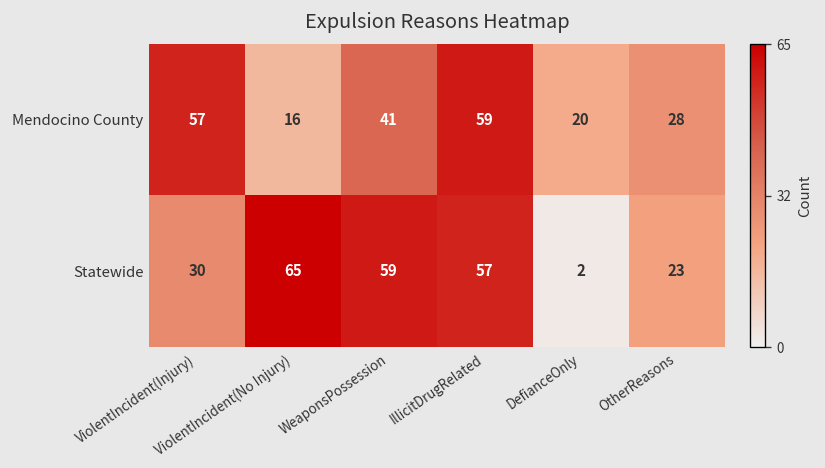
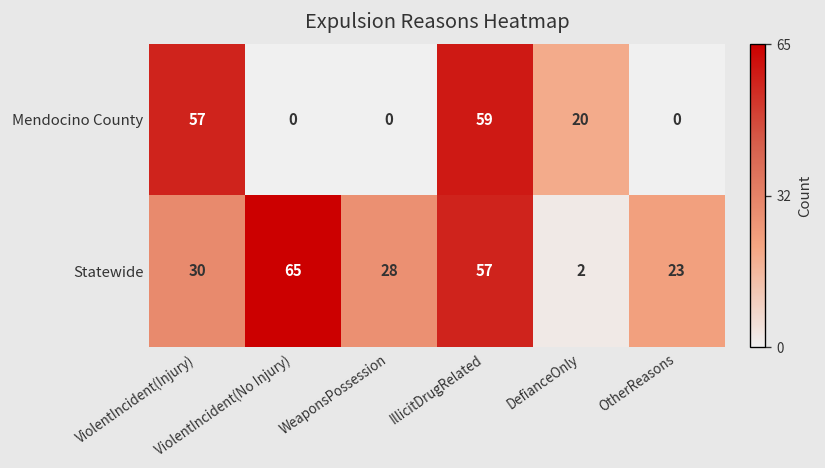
  {
    "Mendocino County": {
      "ViolentIncident(Injury)": 57,
-     "ViolentIncident(No Injury)": 16,
-     "WeaponsPossession": 41,
+     "ViolentIncident(No Injury)": 0,
+     "WeaponsPossession": 0,
      "IllicitDrugRelated": 59,
      "DefianceOnly": 20,
-     "OtherReasons": 28
+     "OtherReasons": 0
    },
    "Statewide": {
      "ViolentIncident(Injury)": 30,
      "ViolentIncident(No Injury)": 65,
-     "WeaponsPossession": 59,
+     "WeaponsPossession": 28,
      "IllicitDrugRelated": 57,
      "DefianceOnly": 2,
      "OtherReasons": 23
    }
  }
